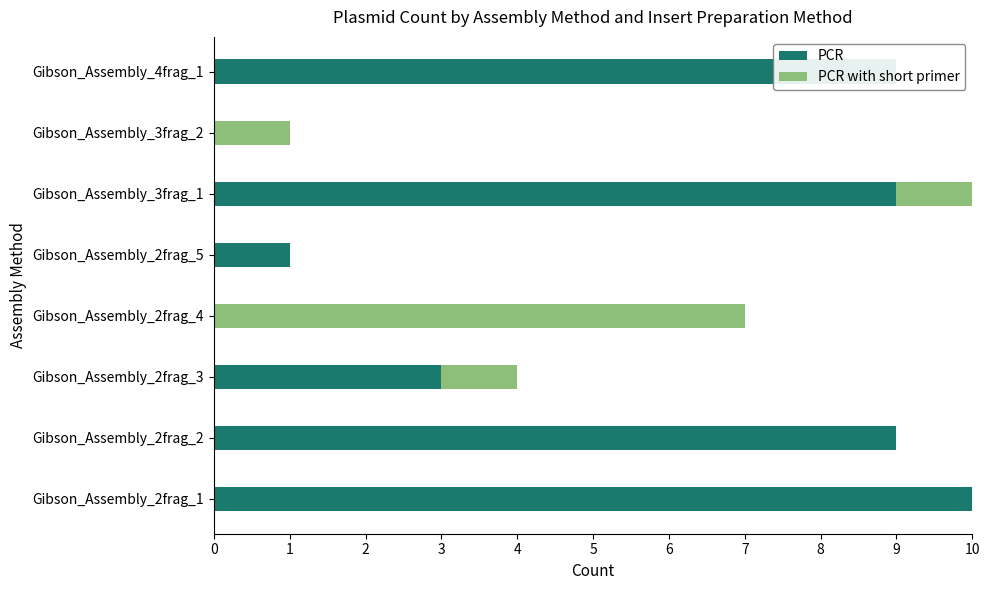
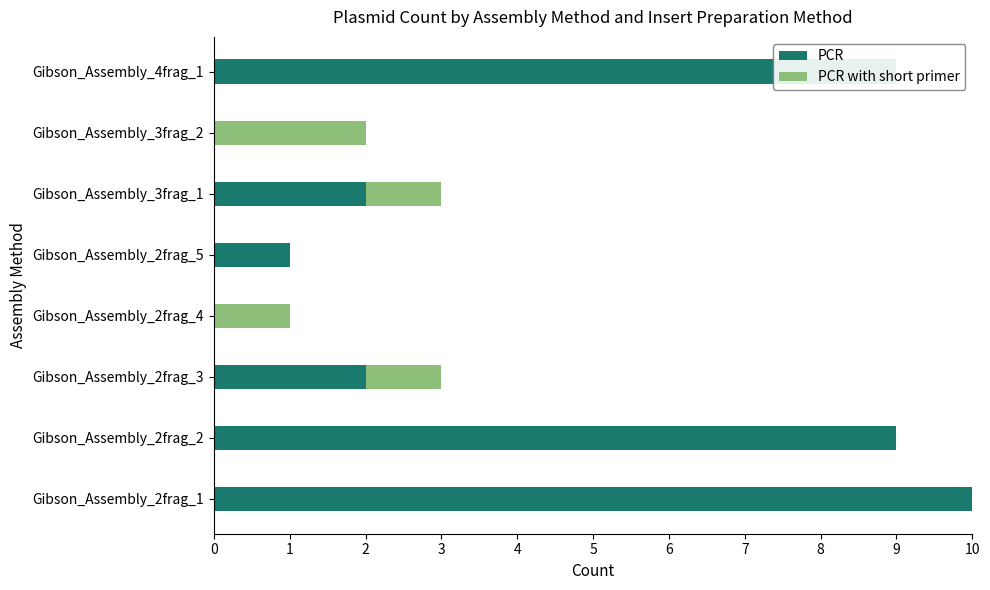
  {
    "PCR": {
      "Gibson_Assembly_3frag_2": 0,
-     "Gibson_Assembly_3frag_1": 9,
+     "Gibson_Assembly_3frag_1": 2,
      "Gibson_Assembly_2frag_5": 1,
      "Gibson_Assembly_2frag_4": 0,
-     "Gibson_Assembly_2frag_3": 3,
+     "Gibson_Assembly_2frag_3": 2,
      "Gibson_Assembly_2frag_2": 9,
      "Gibson_Assembly_2frag_1": 10
    },
    "PCR with short primer": {
-     "Gibson_Assembly_3frag_2": 1,
-     "Gibson_Assembly_2frag_4": 7
+     "Gibson_Assembly_3frag_2": 2,
+     "Gibson_Assembly_2frag_4": 1
    }
  }
